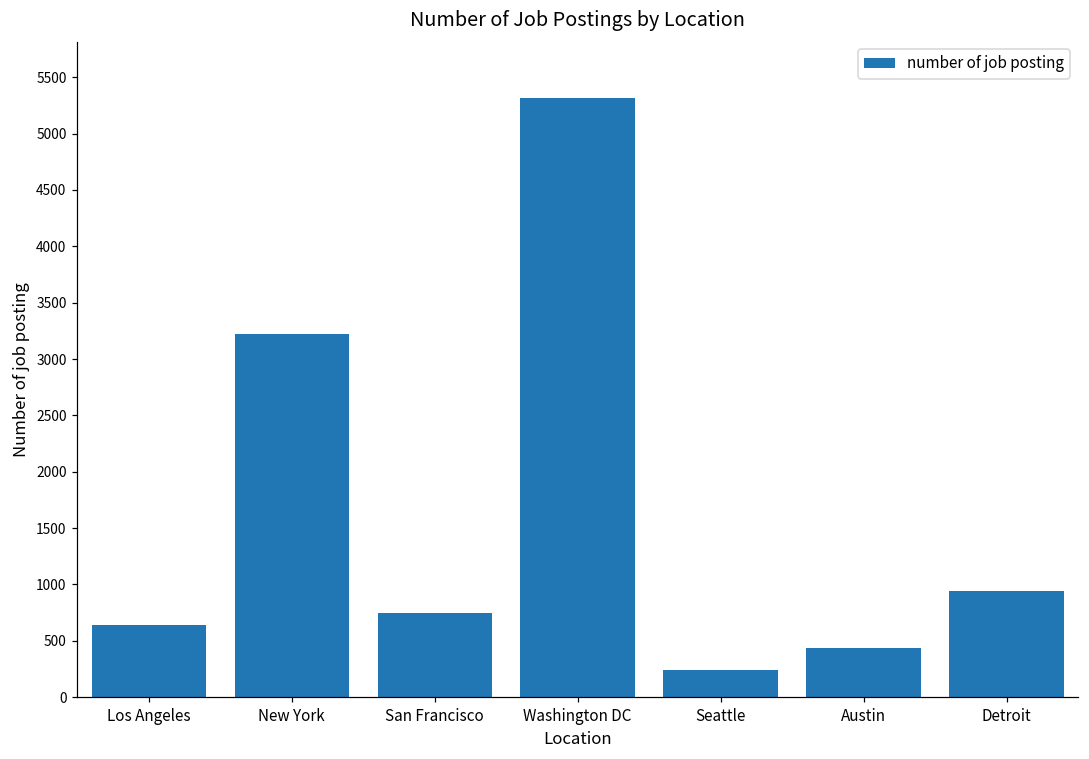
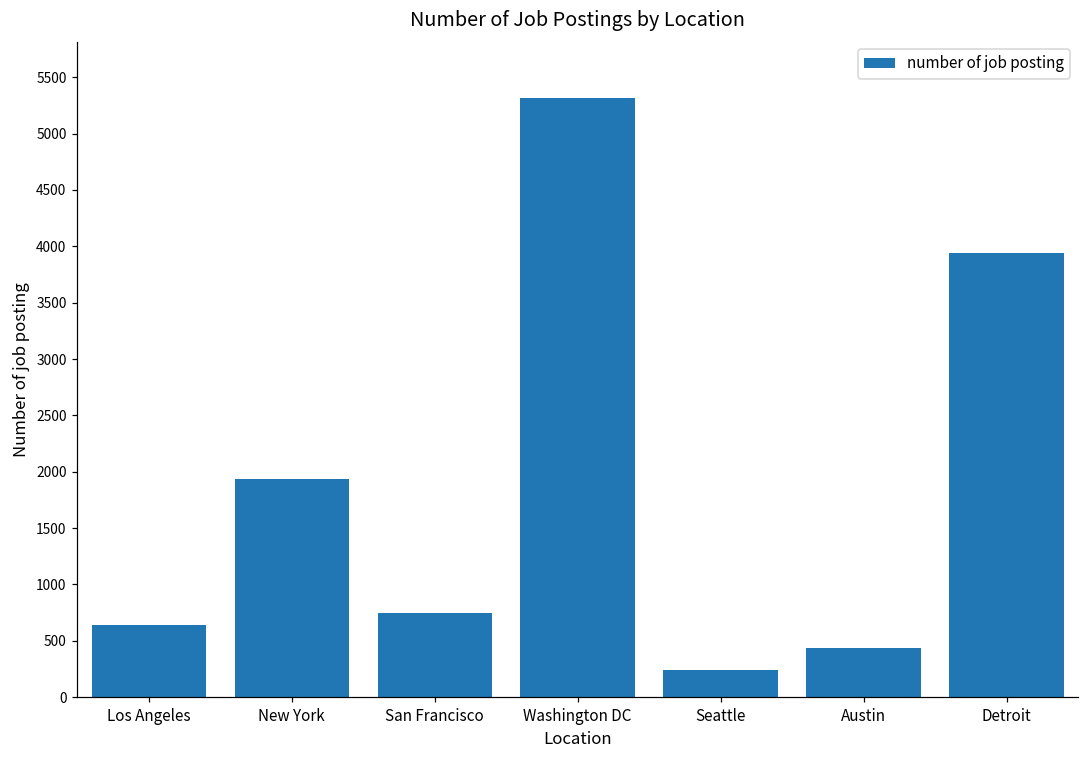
  {
    "Los Angeles": 640,
-   "New York": 3230,
+   "New York": 1940,
    "San Francisco": 750,
    "Washington DC": 5320,
    "Seattle": 240,
    "Austin": 430,
-   "Detroit": 950
+   "Detroit": 3950
  }
